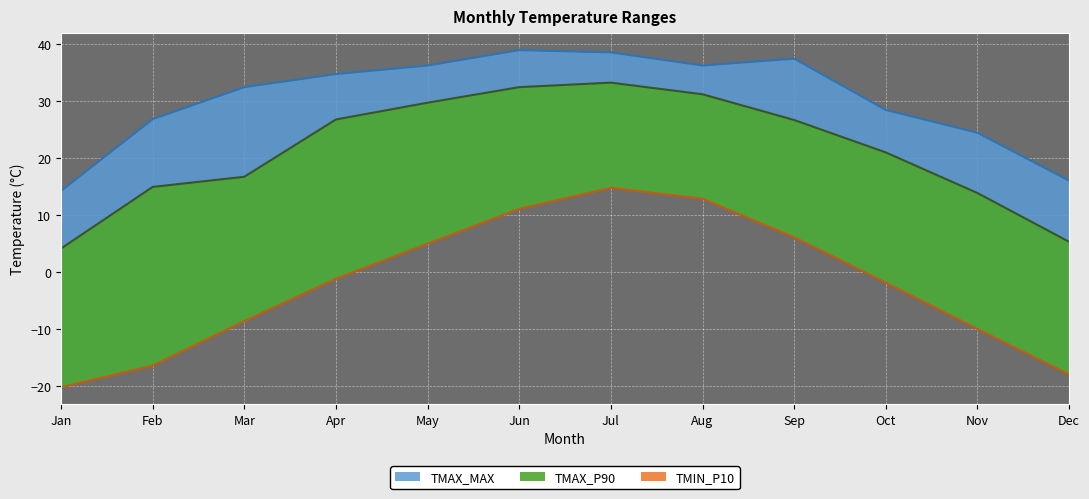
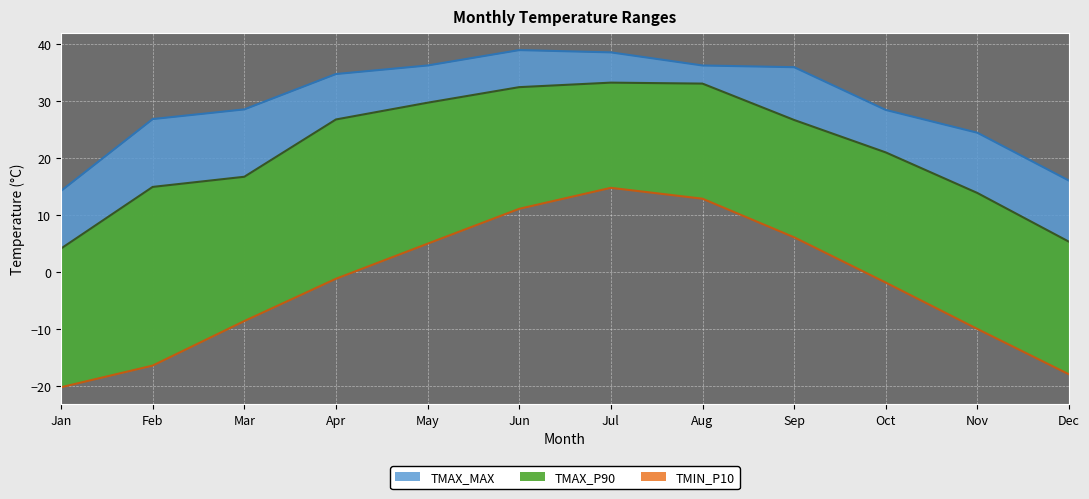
  {
    "TMAX_MAX": {
      "Jan": 14,
      "Feb": 27,
-     "Mar": 33,
+     "Mar": 29,
      "Apr": 35,
      "May": 36,
      "Jun": 39,
      "Jul": 39,
      "Aug": 36,
-     "Sep": 38,
+     "Sep": 36,
      "Oct": 29,
      "Nov": 25,
      "Dec": 16
    },
    "TMAX_P90": {
      "Jan": 4,
      "Feb": 15,
      "Mar": 17,
      "Apr": 27,
      "May": 30,
      "Jun": 33,
      "Jul": 33,
-     "Aug": 31,
+     "Aug": 33,
      "Sep": 27,
      "Oct": 21,
      "Nov": 14,
      "Dec": 5
    },
    "TMIN_P10": {
      "Jan": -20,
      "Feb": -16,
      "Mar": -9,
      "Apr": -1,
      "May": 5,
      "Jun": 11,
      "Jul": 15,
      "Aug": 13,
      "Sep": 6,
      "Oct": -2,
      "Nov": -10,
      "Dec": -18
    }
  }
